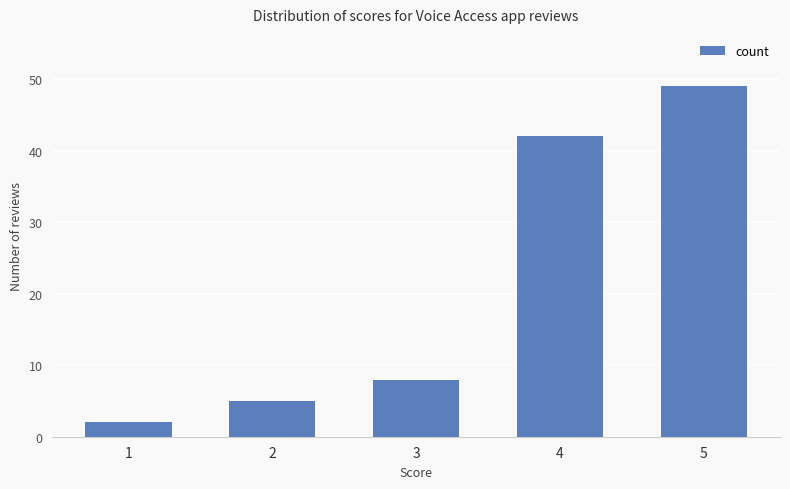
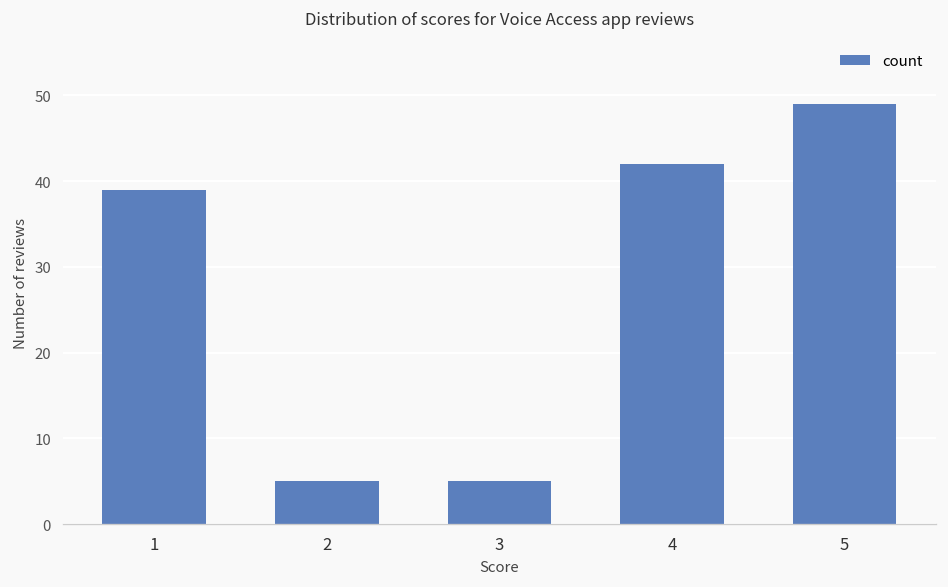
  {
-   "1": 2,
+   "1": 39,
    "2": 5,
-   "3": 8,
+   "3": 5,
    "4": 42,
    "5": 49
  }
